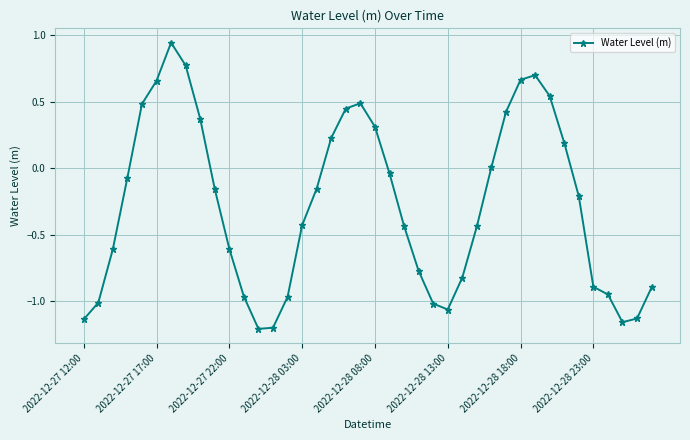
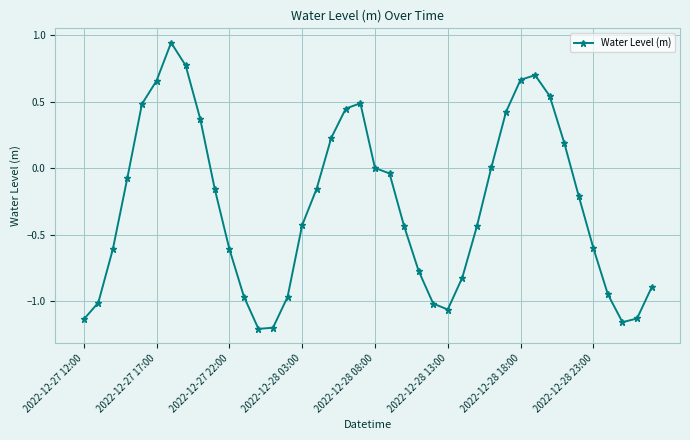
  {
    "2022-12-27 12:00": -1.14,
    "2022-12-27 17:00": 0.66,
    "2022-12-27 22:00": -0.61,
    "2022-12-28 03:00": -0.43,
-   "2022-12-28 08:00": 0.31,
+   "2022-12-28 08:00": 0.00,
    "2022-12-28 13:00": -1.06,
    "2022-12-28 18:00": 0.66,
-   "2022-12-28 23:00": -0.89
+   "2022-12-28 23:00": -0.60
  }
